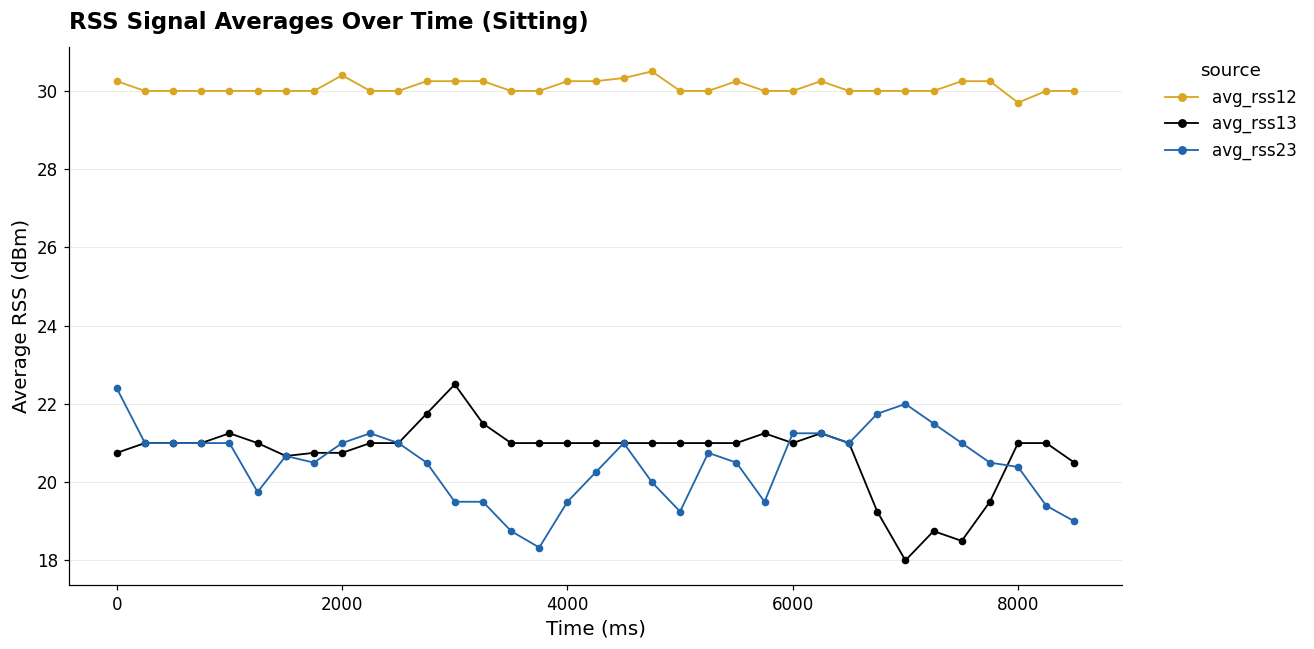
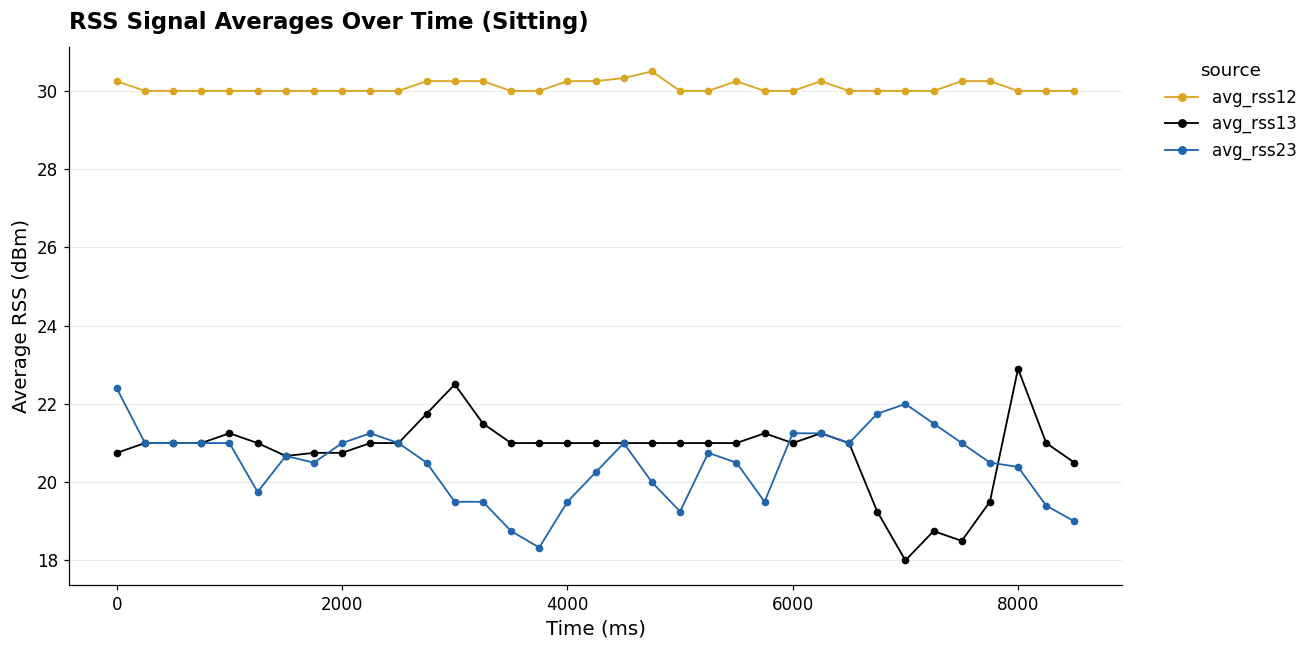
  {
    "avg_rss12": {
      "0": 30.3,
-     "2000": 30.4,
+     "2000": 30.0,
      "4000": 30.3,
      "6000": 30.0,
-     "8000": 29.7
+     "8000": 30.0
    },
    "avg_rss13": {
      "0": 20.8,
      "2000": 20.8,
      "4000": 21.0,
      "6000": 21.0,
-     "8000": 21.0
+     "8000": 22.9
    },
    "avg_rss23": {
      "0": 22.4,
      "2000": 21.0,
      "4000": 19.5,
      "6000": 21.3,
      "8000": 20.4
    }
  }
